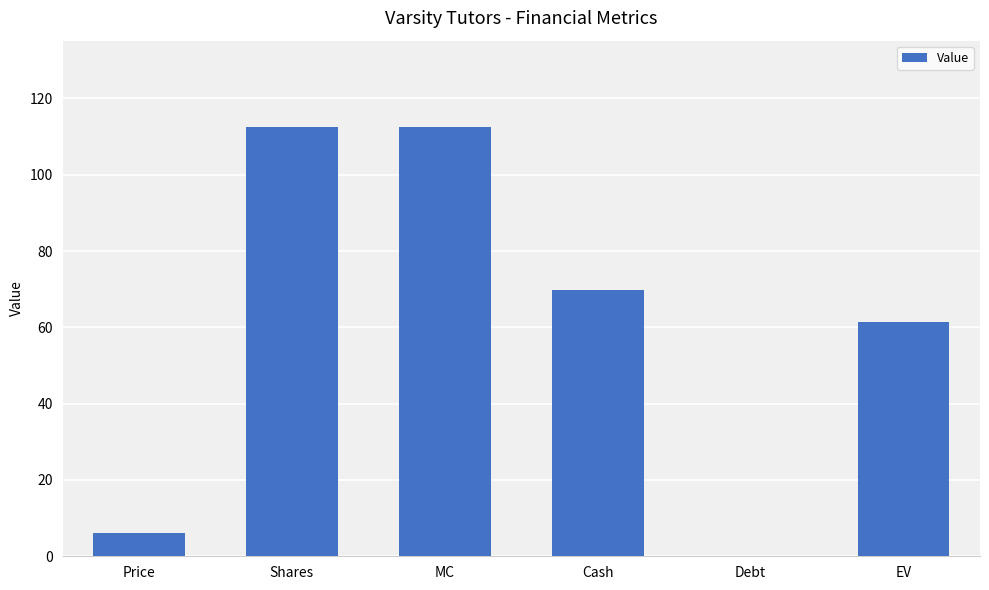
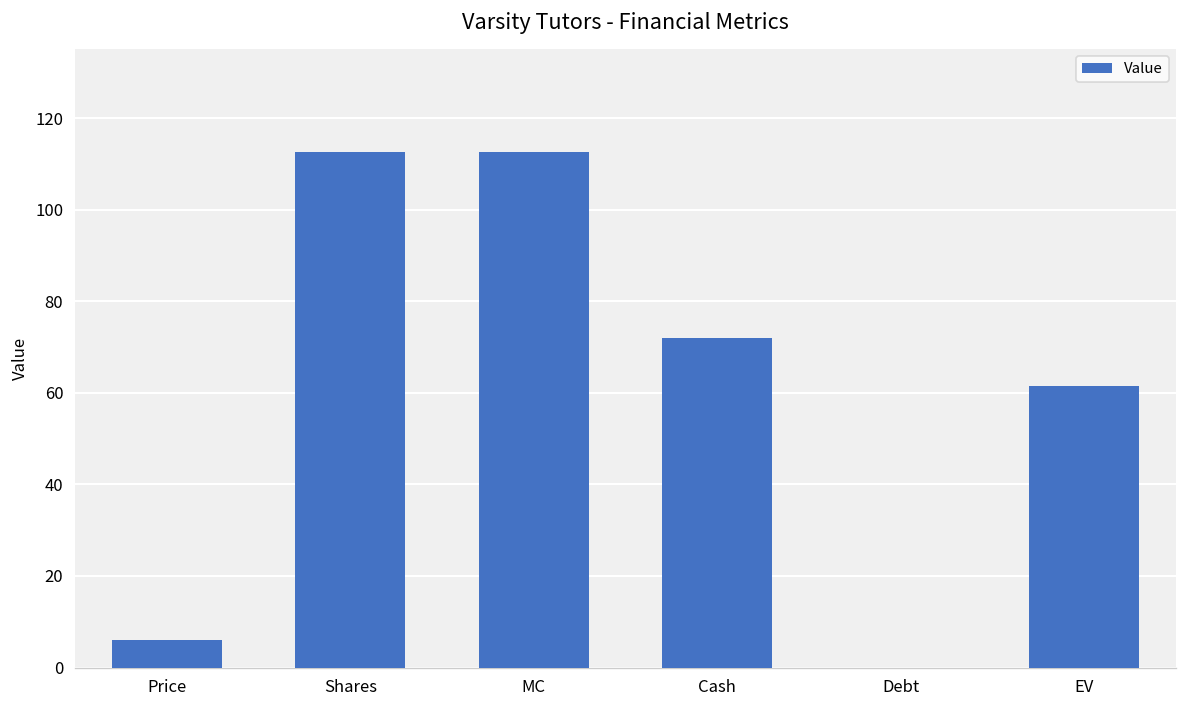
  {
    "Price": 6,
    "Shares": 113,
    "MC": 113,
-   "Cash": 70,
+   "Cash": 72,
    "Debt": 0,
    "EV": 62
  }
